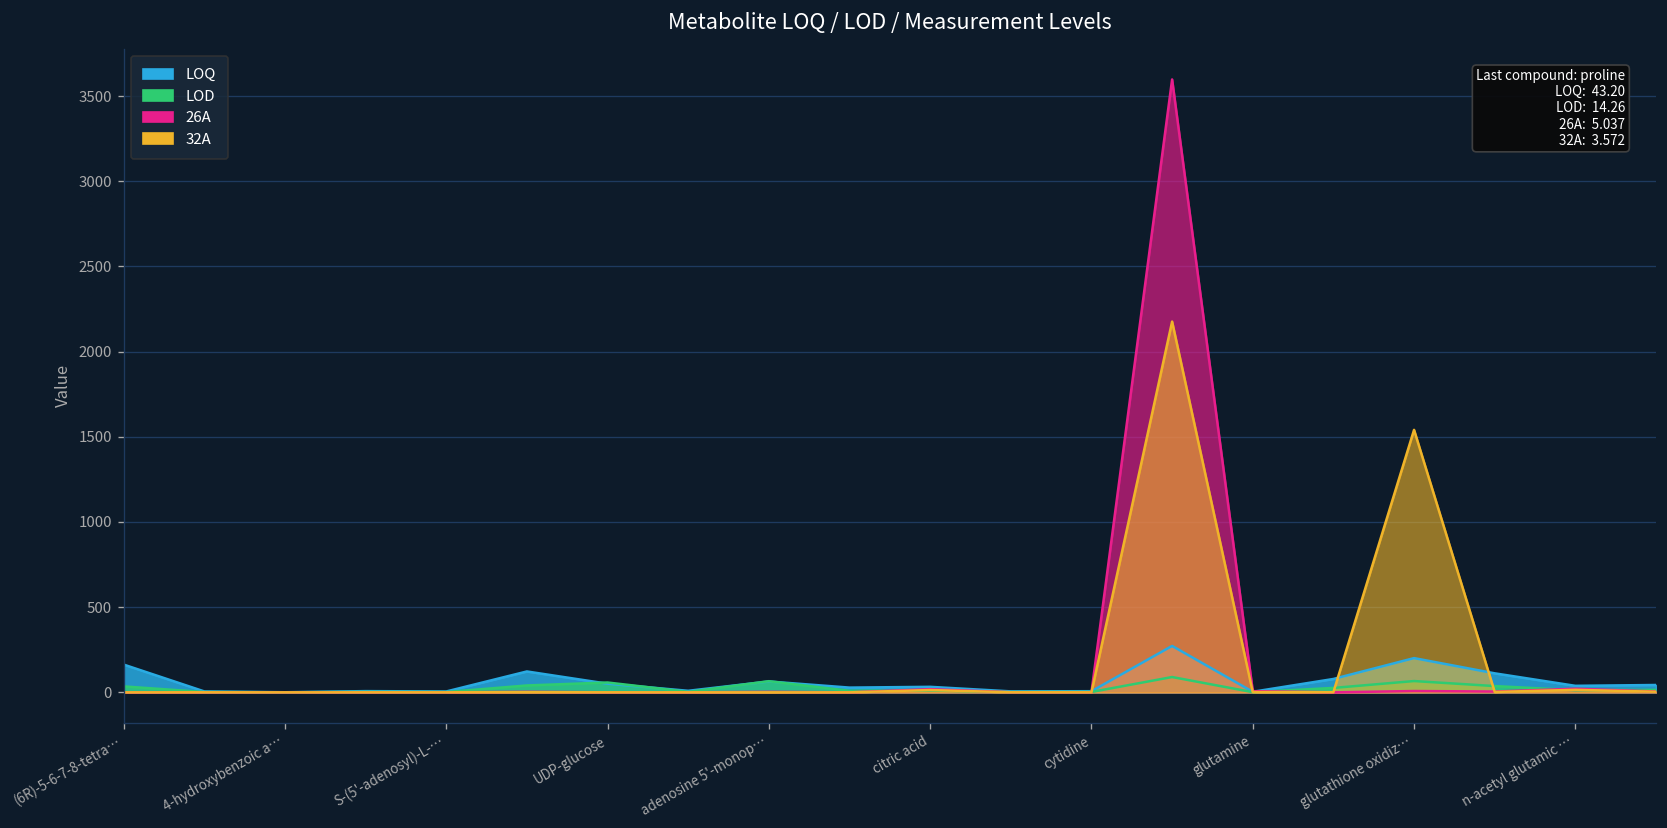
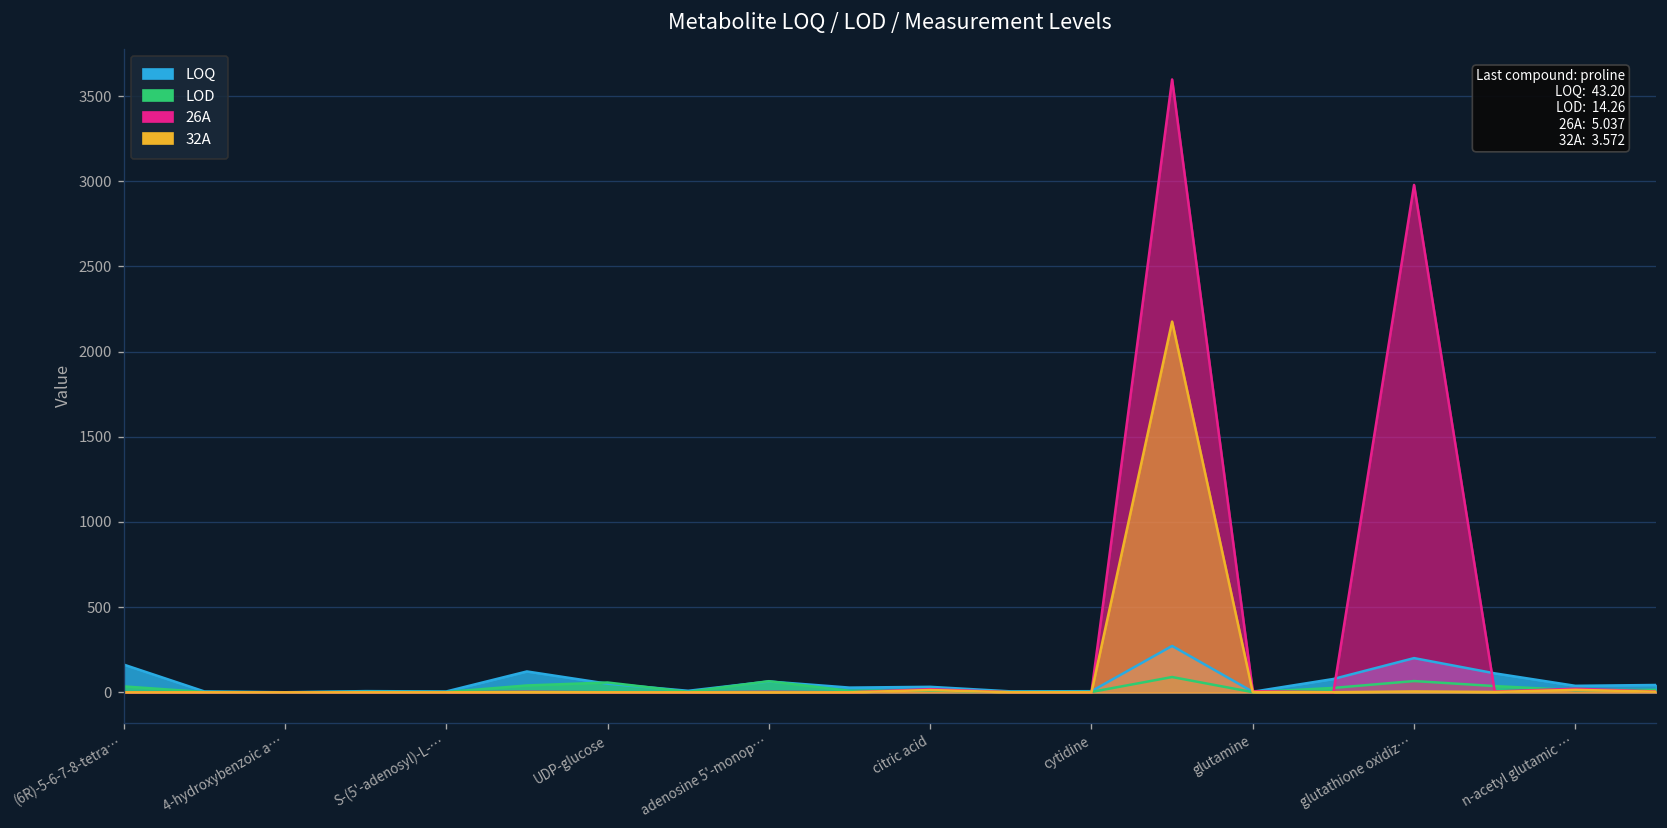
  {
    "LOQ": {
      "(6R)-5-6-7-8-tetra…": 160,
      "glutathione oxidiz…": 200
    },
    "LOD": {
      "(6R)-5-6-7-8-tetra…": 30,
      "glutathione oxidiz…": 70
    },
    "26A": {
-     "glutathione oxidiz…": 10
+     "glutathione oxidiz…": 2980
    },
    "32A": {
-     "glutathione oxidiz…": 1540
+     "glutathione oxidiz…": 10
    }
  }
